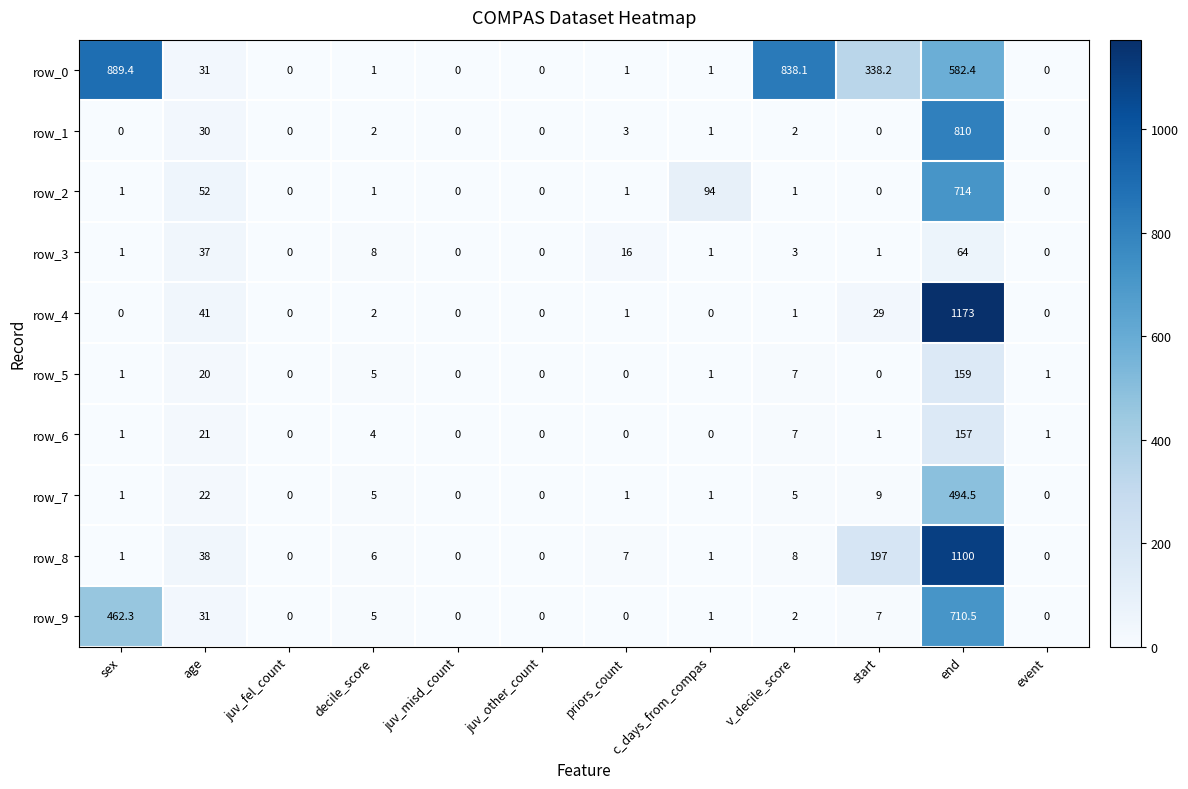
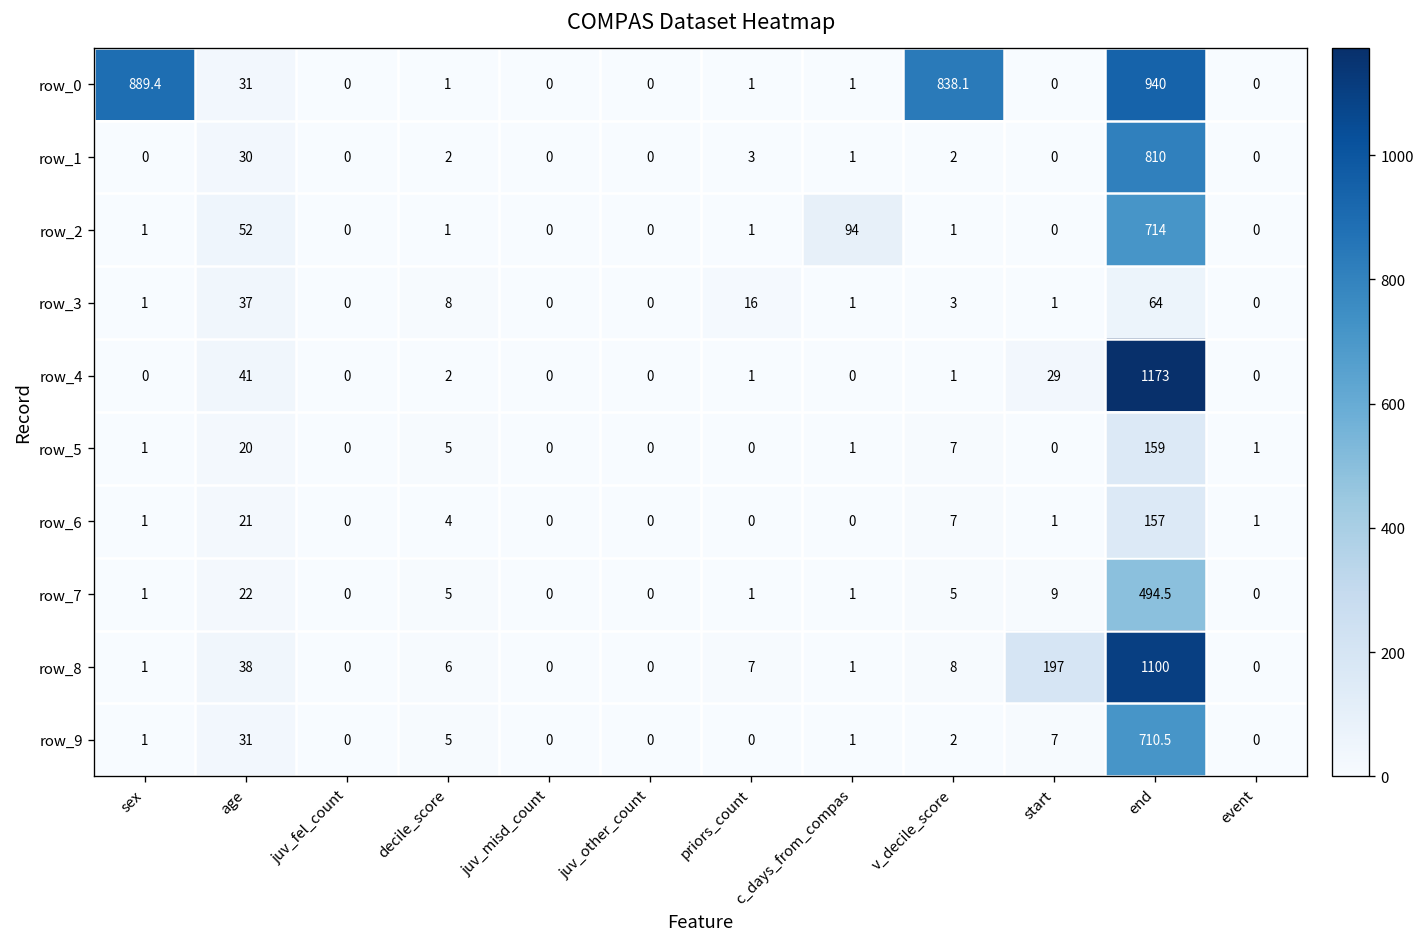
  {
    "row_0": {
      "sex": 889.4,
      "age": 31,
      "juv_fel_count": 0,
      "decile_score": 1,
      "juv_misd_count": 0,
      "juv_other_count": 0,
      "priors_count": 1,
      "c_days_from_compas": 1,
      "v_decile_score": 838.1,
-     "start": 338.2,
-     "end": 582.4,
+     "start": 0,
+     "end": 940,
      "event": 0
    },
    "row_1": {
      "sex": 0,
      "age": 30,
      "juv_fel_count": 0,
      "decile_score": 2,
      "juv_misd_count": 0,
      "juv_other_count": 0,
      "priors_count": 3,
      "c_days_from_compas": 1,
      "v_decile_score": 2,
      "start": 0,
      "end": 810,
      "event": 0
    },
    "row_2": {
      "sex": 1,
      "age": 52,
      "juv_fel_count": 0,
      "decile_score": 1,
      "juv_misd_count": 0,
      "juv_other_count": 0,
      "priors_count": 1,
      "c_days_from_compas": 94,
      "v_decile_score": 1,
      "start": 0,
      "end": 714,
      "event": 0
    },
    "row_3": {
      "sex": 1,
      "age": 37,
      "juv_fel_count": 0,
      "decile_score": 8,
      "juv_misd_count": 0,
      "juv_other_count": 0,
      "priors_count": 16,
      "c_days_from_compas": 1,
      "v_decile_score": 3,
      "start": 1,
      "end": 64,
      "event": 0
    },
    "row_4": {
      "sex": 0,
      "age": 41,
      "juv_fel_count": 0,
      "decile_score": 2,
      "juv_misd_count": 0,
      "juv_other_count": 0,
      "priors_count": 1,
      "c_days_from_compas": 0,
      "v_decile_score": 1,
      "start": 29,
      "end": 1173,
      "event": 0
    },
    "row_5": {
      "sex": 1,
      "age": 20,
      "juv_fel_count": 0,
      "decile_score": 5,
      "juv_misd_count": 0,
      "juv_other_count": 0,
      "priors_count": 0,
      "c_days_from_compas": 1,
      "v_decile_score": 7,
      "start": 0,
      "end": 159,
      "event": 1
    },
    "row_6": {
      "sex": 1,
      "age": 21,
      "juv_fel_count": 0,
      "decile_score": 4,
      "juv_misd_count": 0,
      "juv_other_count": 0,
      "priors_count": 0,
      "c_days_from_compas": 0,
      "v_decile_score": 7,
      "start": 1,
      "end": 157,
      "event": 1
    },
    "row_7": {
      "sex": 1,
      "age": 22,
      "juv_fel_count": 0,
      "decile_score": 5,
      "juv_misd_count": 0,
      "juv_other_count": 0,
      "priors_count": 1,
      "c_days_from_compas": 1,
      "v_decile_score": 5,
      "start": 9,
      "end": 494.5,
      "event": 0
    },
    "row_8": {
      "sex": 1,
      "age": 38,
      "juv_fel_count": 0,
      "decile_score": 6,
      "juv_misd_count": 0,
      "juv_other_count": 0,
      "priors_count": 7,
      "c_days_from_compas": 1,
      "v_decile_score": 8,
      "start": 197,
      "end": 1100,
      "event": 0
    },
    "row_9": {
-     "sex": 462.3,
+     "sex": 1,
      "age": 31,
      "juv_fel_count": 0,
      "decile_score": 5,
      "juv_misd_count": 0,
      "juv_other_count": 0,
      "priors_count": 0,
      "c_days_from_compas": 1,
      "v_decile_score": 2,
      "start": 7,
      "end": 710.5,
      "event": 0
    }
  }
